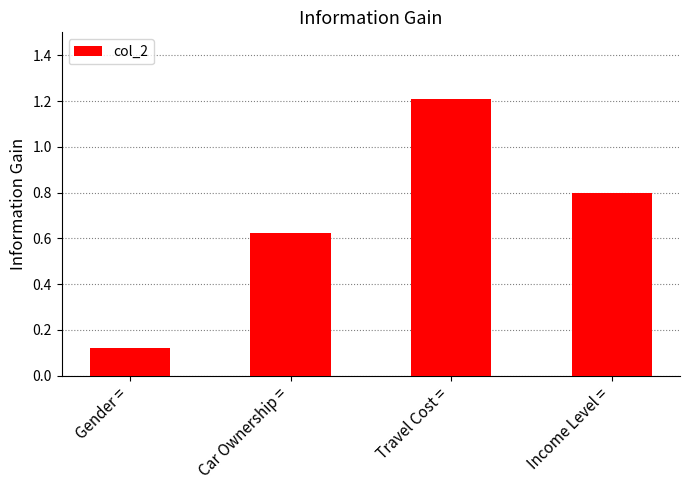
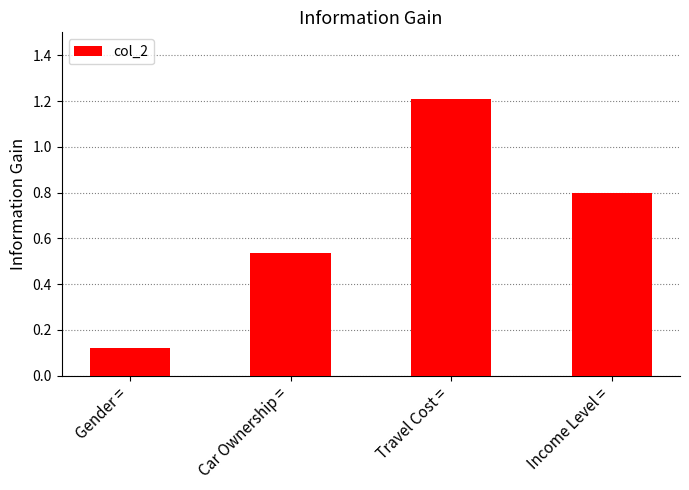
  {
    "Gender =": 0.12,
-   "Car Ownership =": 0.62,
+   "Car Ownership =": 0.53,
    "Travel Cost =": 1.21,
    "Income Level =": 0.80
  }
